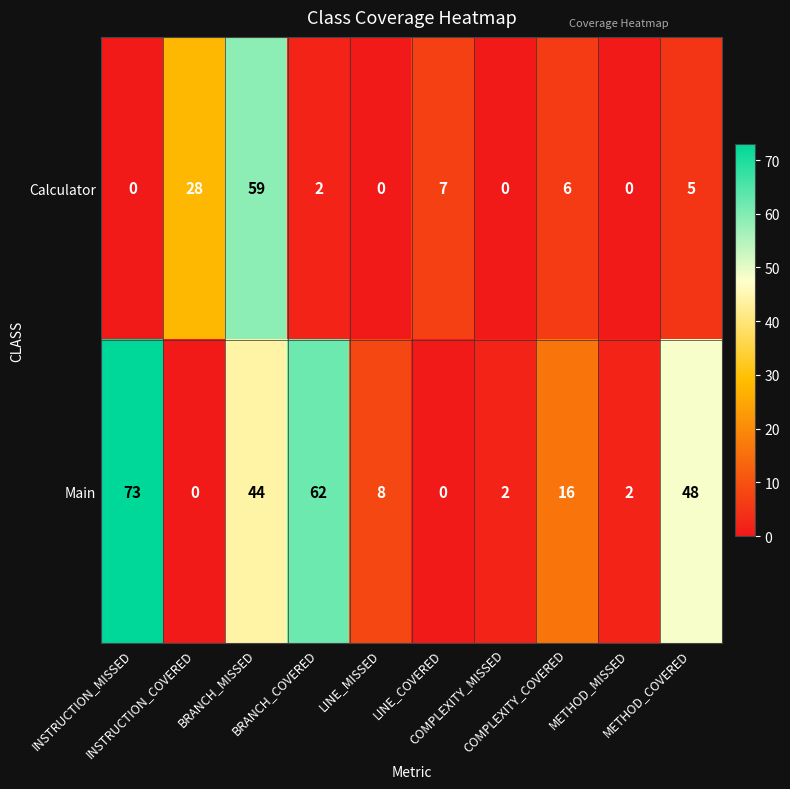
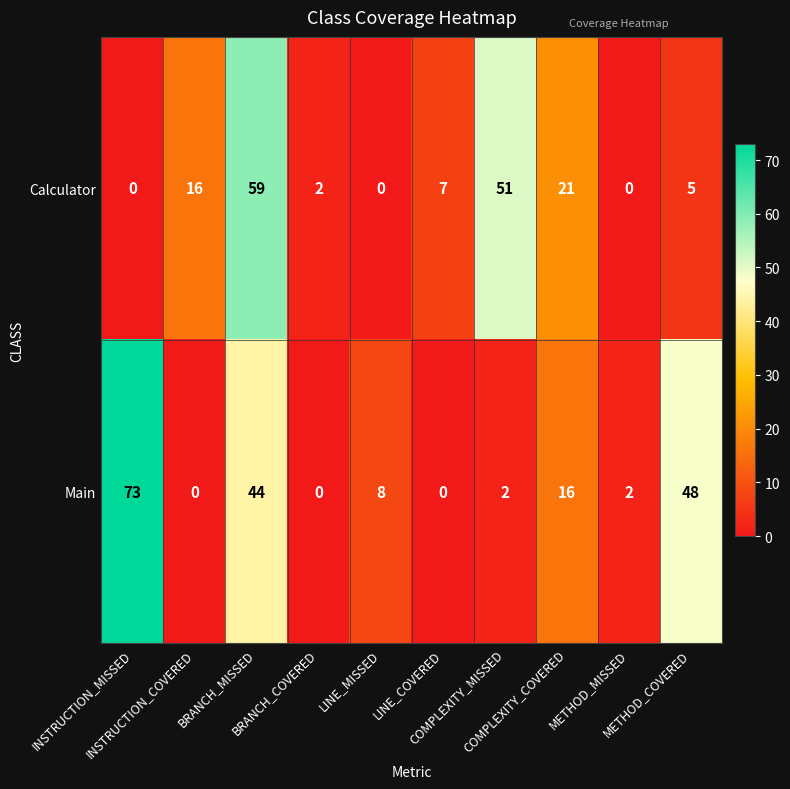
  {
    "Calculator": {
      "INSTRUCTION_MISSED": 0,
-     "INSTRUCTION_COVERED": 28,
+     "INSTRUCTION_COVERED": 16,
      "BRANCH_MISSED": 59,
      "BRANCH_COVERED": 2,
      "LINE_MISSED": 0,
      "LINE_COVERED": 7,
-     "COMPLEXITY_MISSED": 0,
-     "COMPLEXITY_COVERED": 6,
+     "COMPLEXITY_MISSED": 51,
+     "COMPLEXITY_COVERED": 21,
      "METHOD_MISSED": 0,
      "METHOD_COVERED": 5
    },
    "Main": {
      "INSTRUCTION_MISSED": 73,
      "INSTRUCTION_COVERED": 0,
      "BRANCH_MISSED": 44,
-     "BRANCH_COVERED": 62,
+     "BRANCH_COVERED": 0,
      "LINE_MISSED": 8,
      "LINE_COVERED": 0,
      "COMPLEXITY_MISSED": 2,
      "COMPLEXITY_COVERED": 16,
      "METHOD_MISSED": 2,
      "METHOD_COVERED": 48
    }
  }
